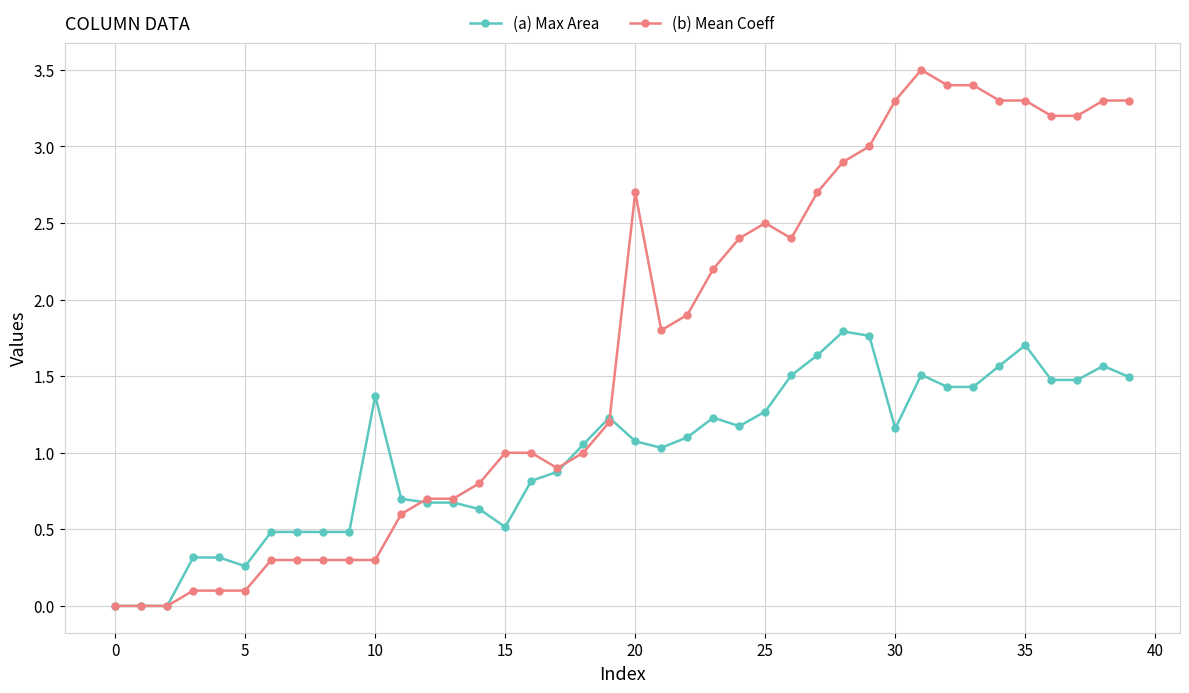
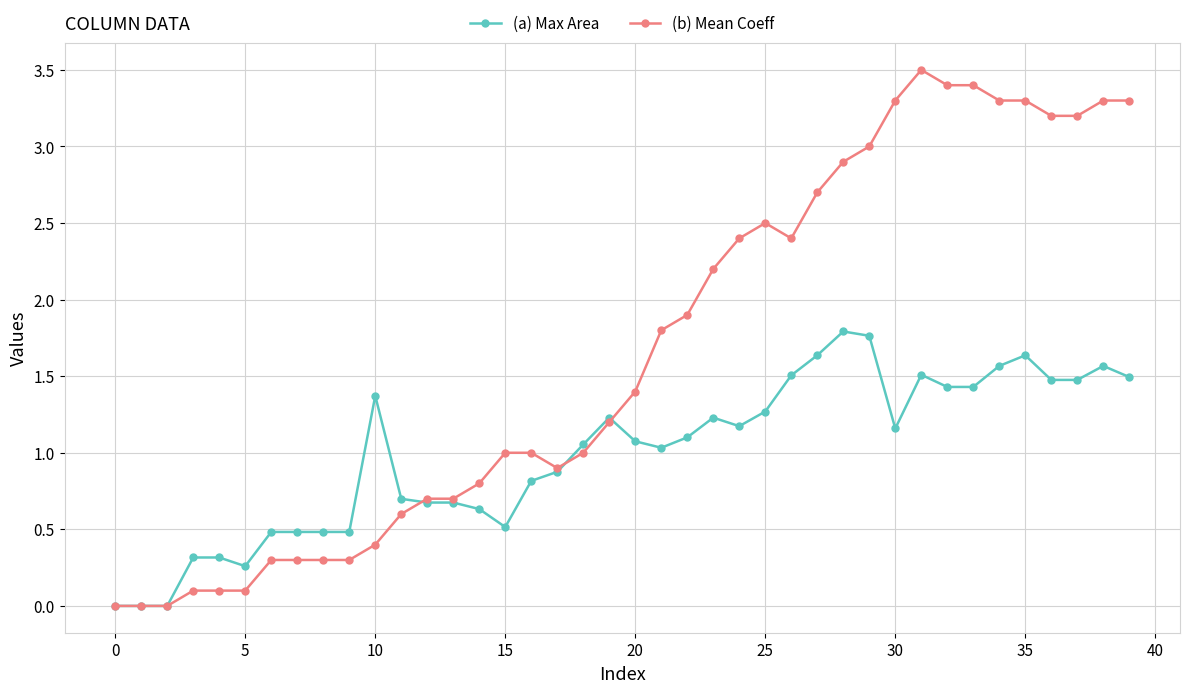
  {
    "(a) Max Area": {
      "5": 0.26,
      "10": 1.37,
      "15": 0.52,
      "20": 1.07,
      "25": 1.27,
      "30": 1.16,
-     "35": 1.70
+     "35": 1.64
    },
    "(b) Mean Coeff": {
      "5": 0.1,
-     "10": 0.3,
+     "10": 0.4,
      "15": 1.0,
-     "20": 2.7,
+     "20": 1.4,
      "25": 2.5,
      "30": 3.3,
      "35": 3.3
    }
  }
